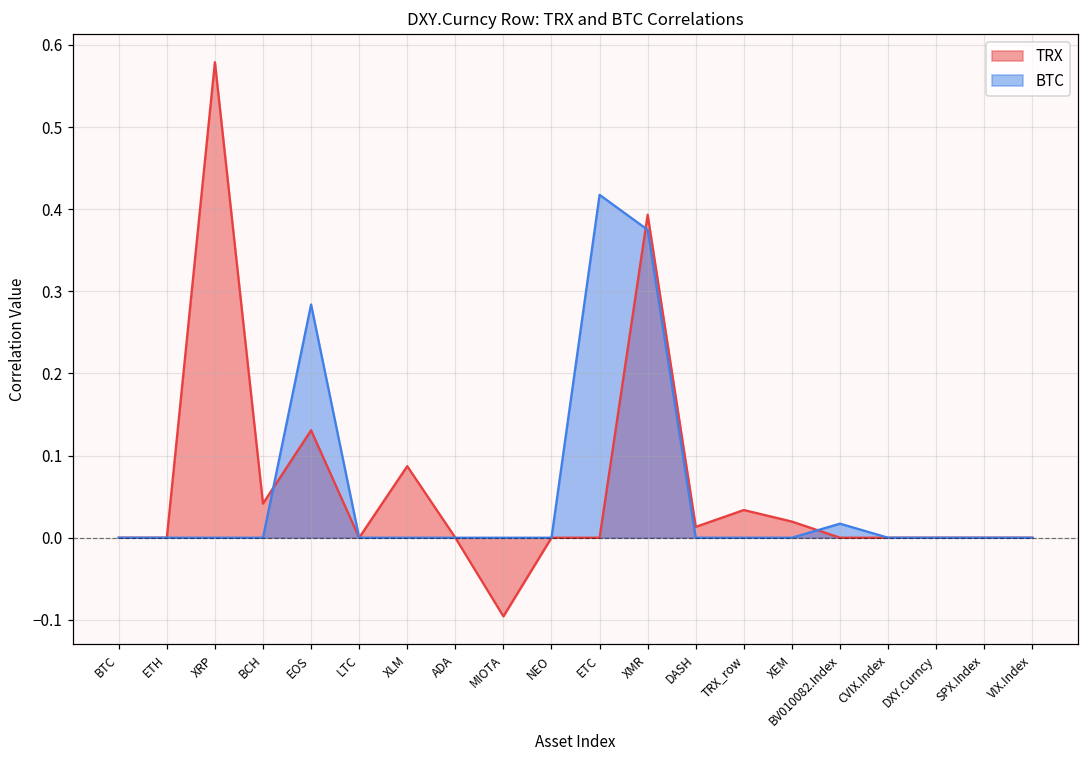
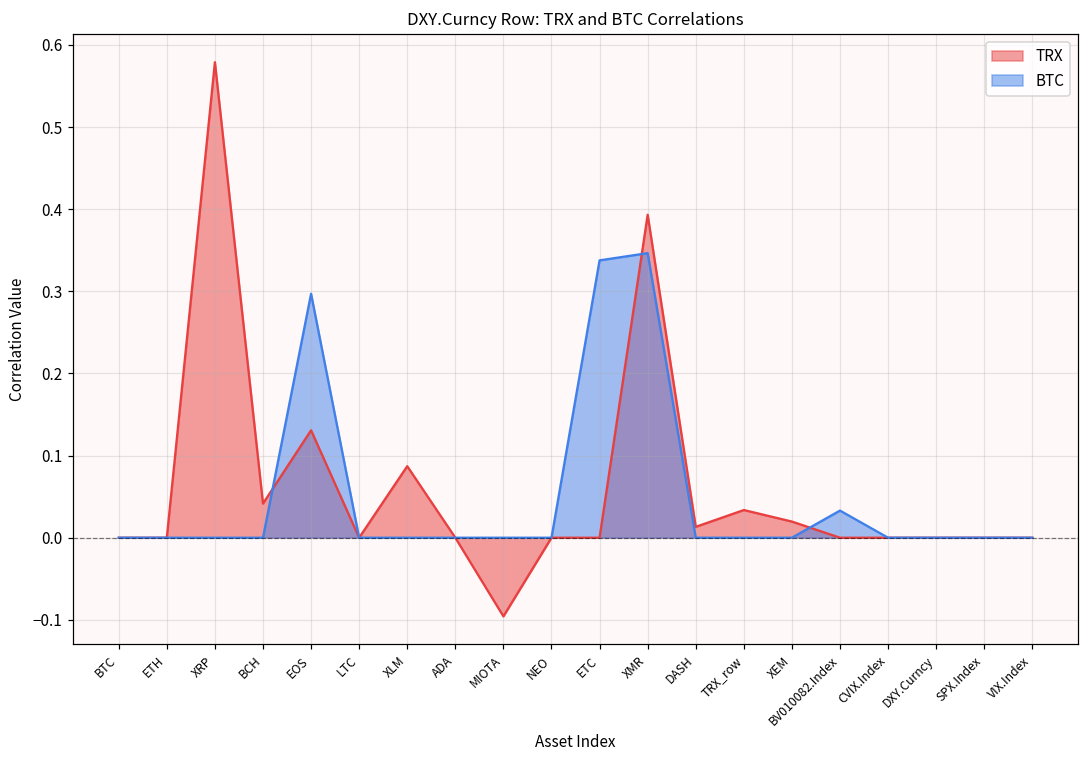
  {
    "BTC": {
      "XRP": 0.00,
      "BCH": 0.00,
-     "EOS": 0.28,
+     "EOS": 0.30,
      "XLM": 0.00,
-     "ETC": 0.42,
-     "XMR": 0.37,
+     "ETC": 0.34,
+     "XMR": 0.35,
      "DASH": 0.00,
      "TRX_row": 0.00,
      "XEM": 0.00,
-     "BV010082.Index": 0.02
+     "BV010082.Index": 0.03
    }
  }
